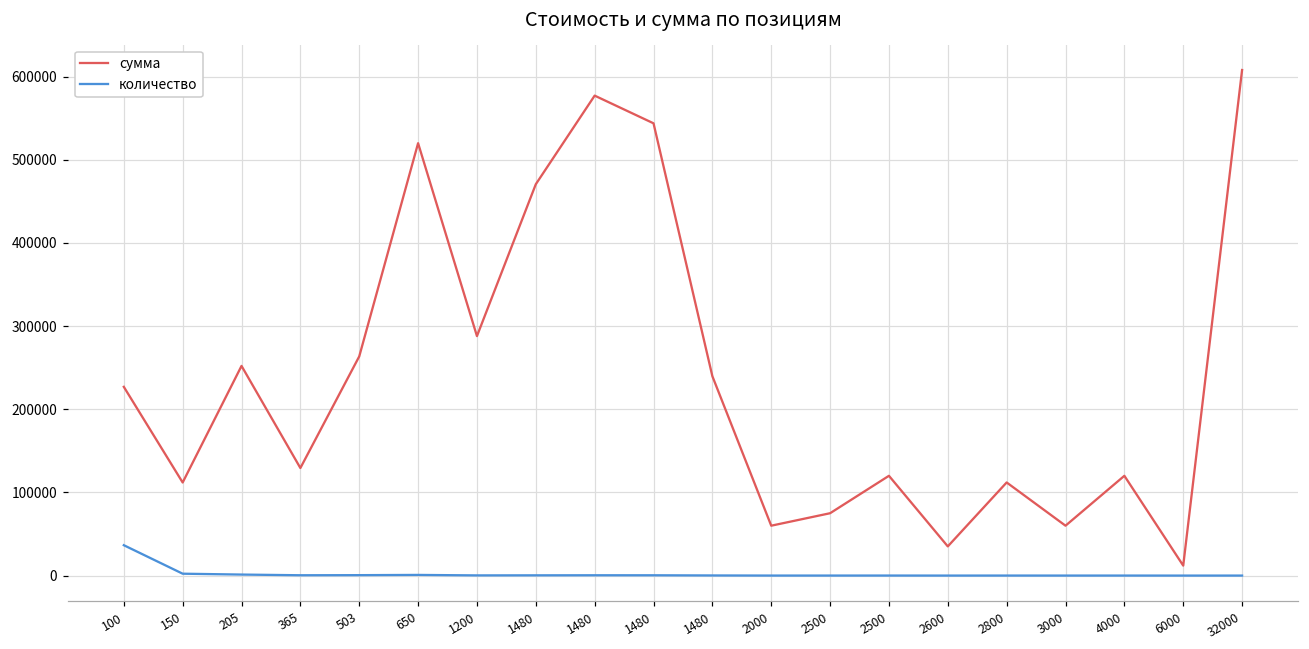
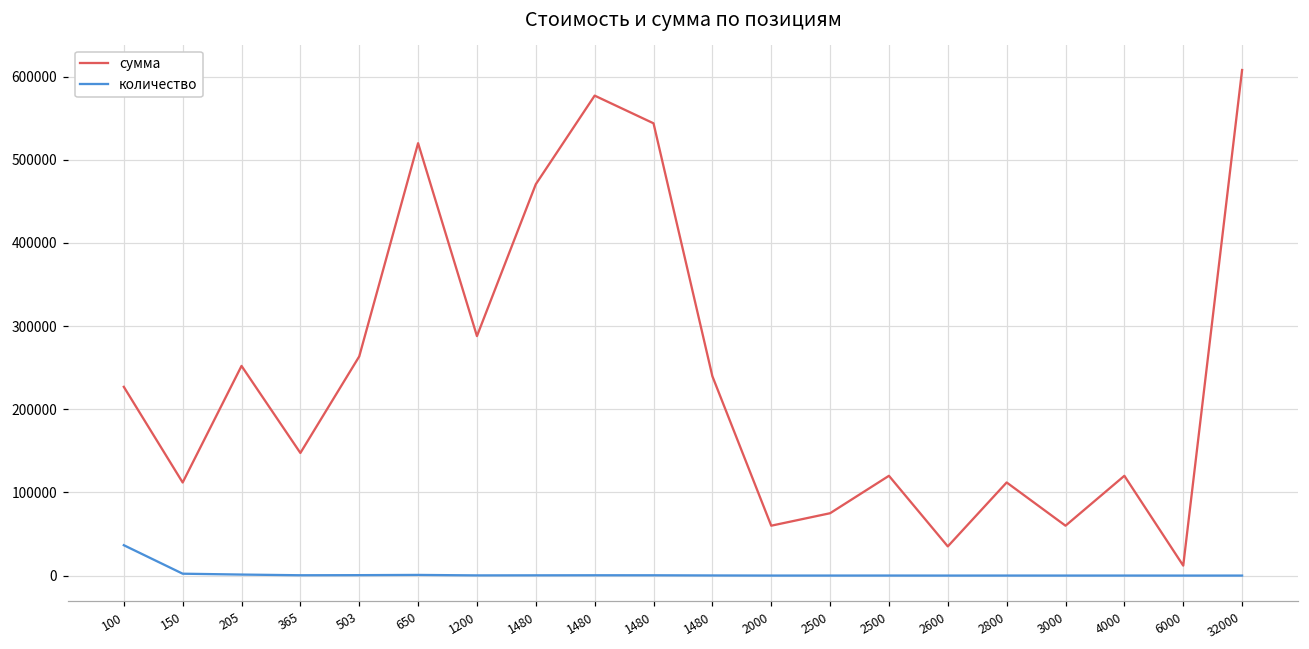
  {
    "сумма": {
      "100": 230000,
      "150": 110000,
      "205": 250000,
-     "365": 130000,
+     "365": 150000,
      "503": 260000,
      "650": 520000,
      "1200": 290000,
      "2000": 60000,
      "2600": 40000,
      "2800": 110000,
      "3000": 60000,
      "4000": 120000,
      "6000": 10000,
      "32000": 610000
    },
    "количество": {
      "100": 40000,
      "150": 0,
      "205": 0,
      "365": 0,
      "503": 0,
      "650": 0,
      "1200": 0,
      "2000": 0,
      "2600": 0,
      "2800": 0,
      "3000": 0,
      "4000": 0,
      "6000": 0,
      "32000": 0
    }
  }
